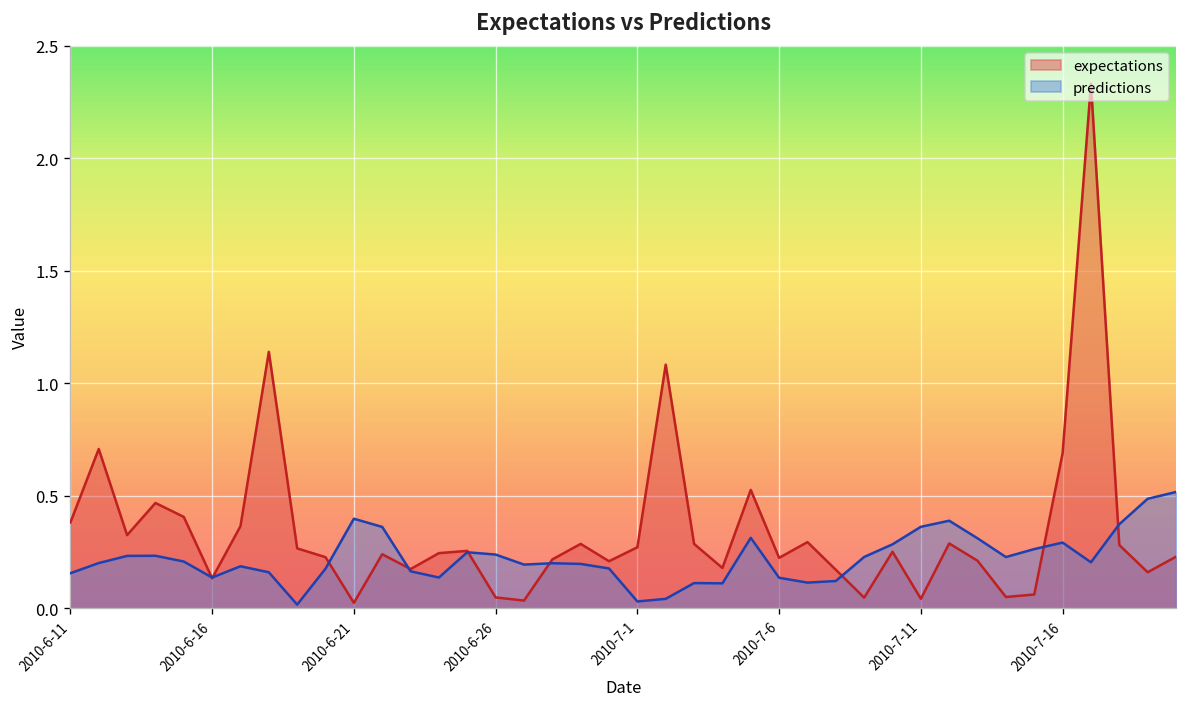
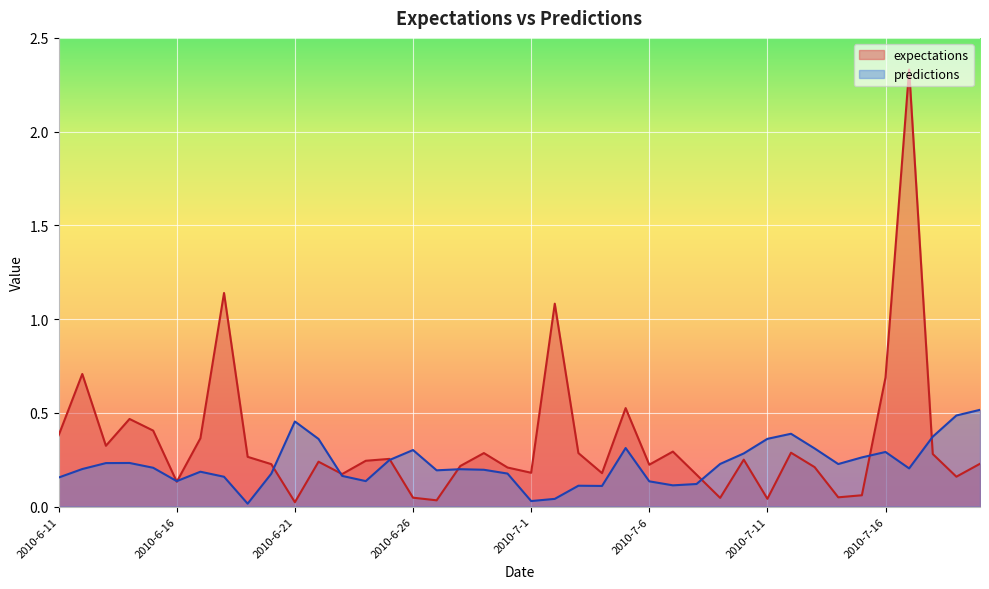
  {
    "expectations": {
      "2010-6-11": 0.38,
      "2010-6-21": 0.02,
      "2010-6-26": 0.05,
-     "2010-7-1": 0.27,
+     "2010-7-1": 0.18,
      "2010-7-6": 0.22,
      "2010-7-11": 0.04,
      "2010-7-16": 0.69
    },
    "predictions": {
      "2010-6-11": 0.15,
-     "2010-6-21": 0.40,
-     "2010-6-26": 0.24,
+     "2010-6-21": 0.45,
+     "2010-6-26": 0.30,
      "2010-7-1": 0.03,
      "2010-7-6": 0.13,
      "2010-7-11": 0.36,
      "2010-7-16": 0.29
    }
  }
